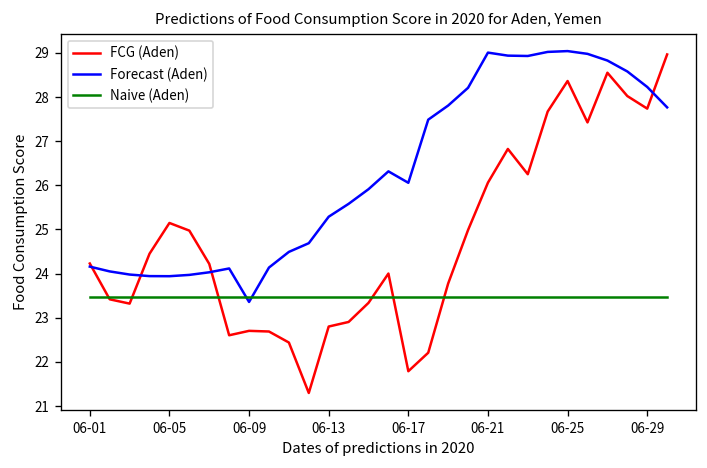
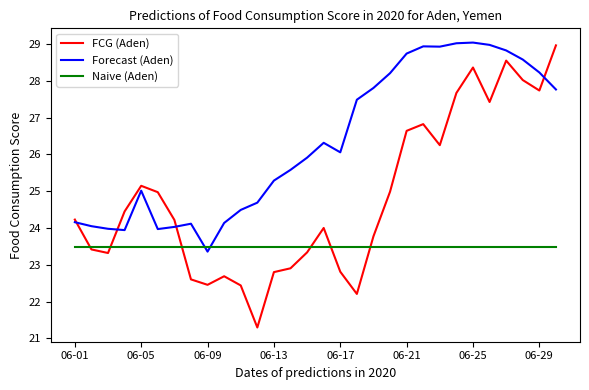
  {
    "FCG (Aden)": {
      "06-01": 24.2,
      "06-05": 25.1,
-     "06-09": 22.7,
+     "06-09": 22.5,
      "06-13": 22.8,
-     "06-17": 21.8,
-     "06-21": 26.1,
+     "06-17": 22.8,
+     "06-21": 26.6,
      "06-25": 28.4,
      "06-29": 27.7
    },
    "Forecast (Aden)": {
      "06-01": 24.2,
-     "06-05": 23.9,
+     "06-05": 25.0,
      "06-09": 23.4,
      "06-13": 25.3,
      "06-17": 26.1,
-     "06-21": 29.0,
+     "06-21": 28.7,
      "06-25": 29.0,
      "06-29": 28.2
    },
    "Naive (Aden)": {
      "06-01": 23.5,
      "06-05": 23.5,
      "06-09": 23.5,
      "06-13": 23.5,
      "06-17": 23.5,
      "06-21": 23.5,
      "06-25": 23.5,
      "06-29": 23.5
    }
  }
